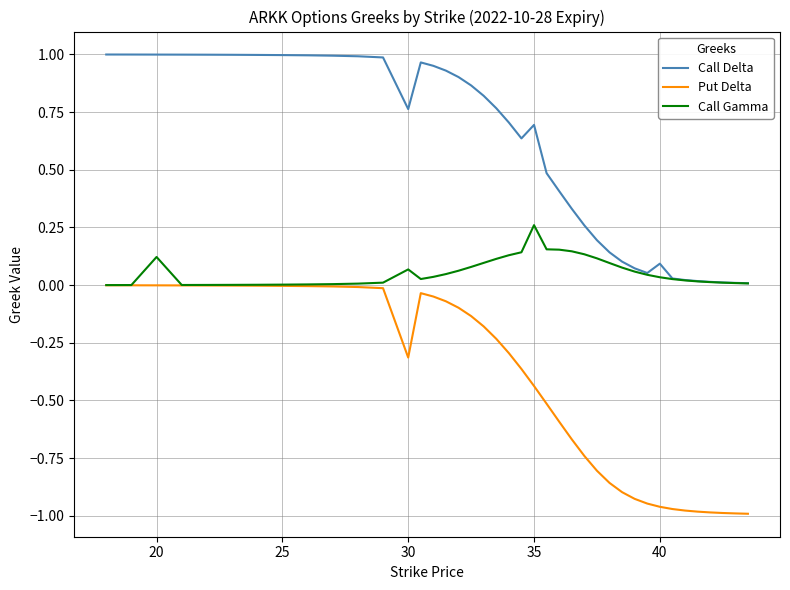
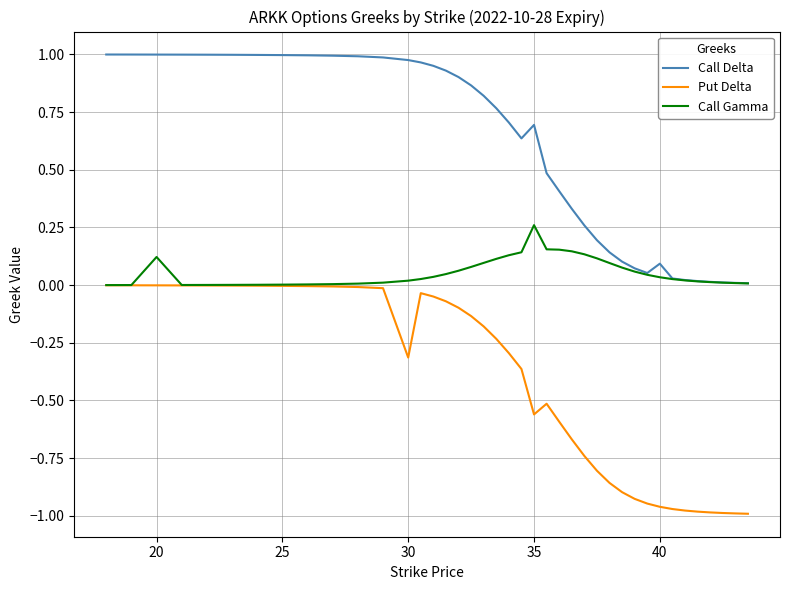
  {
    "Call Delta": {
      "20": 1.00,
      "25": 1.00,
-     "30": 0.76,
+     "30": 0.98,
      "35": 0.69,
      "40": 0.09
    },
    "Put Delta": {
      "20": 0.00,
      "30": -0.31,
-     "35": -0.44,
+     "35": -0.56,
      "40": -0.96
    },
    "Call Gamma": {
      "20": 0.12,
-     "30": 0.07,
+     "30": 0.02,
      "35": 0.26,
      "40": 0.03
    }
  }
